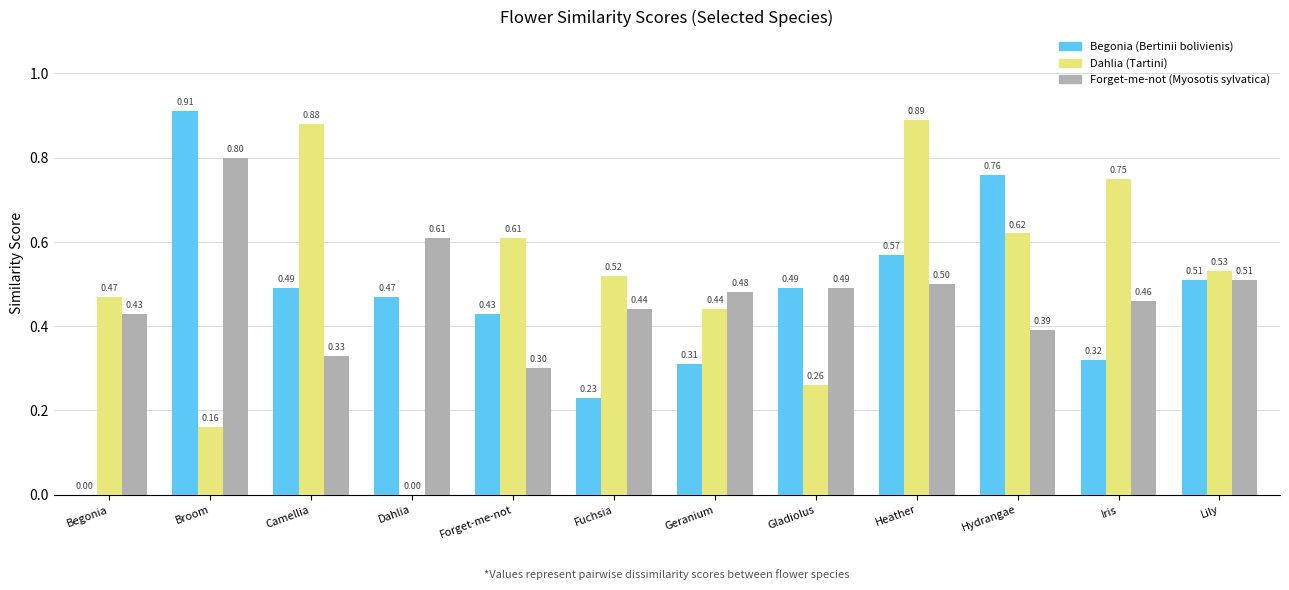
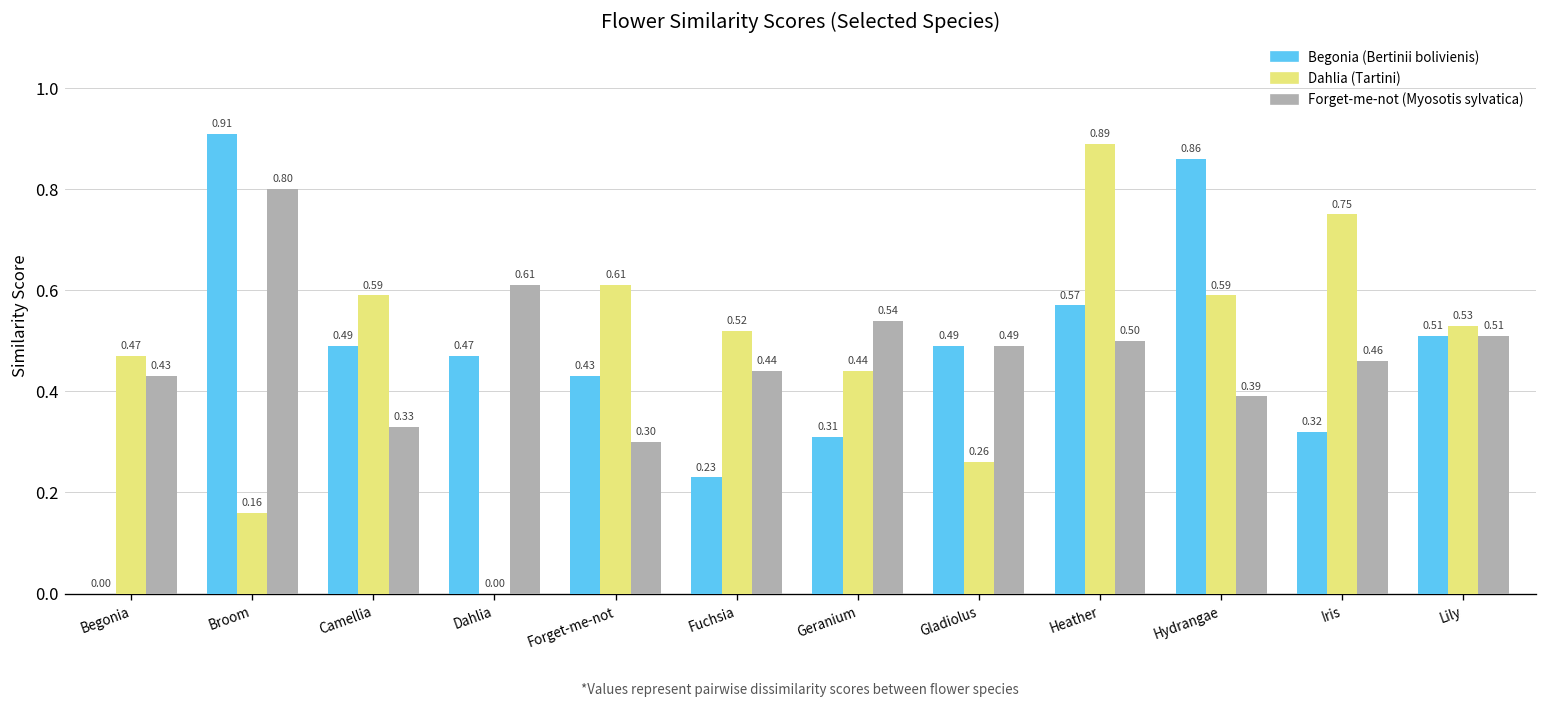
  {
    "Begonia (Bertinii bolivienis)": {
      "Begonia": 0.00,
      "Broom": 0.91,
      "Camellia": 0.49,
      "Dahlia": 0.47,
      "Forget-me-not": 0.43,
      "Fuchsia": 0.23,
      "Geranium": 0.31,
      "Gladiolus": 0.49,
      "Heather": 0.57,
-     "Hydrangae": 0.76,
+     "Hydrangae": 0.86,
      "Iris": 0.32,
      "Lily": 0.51
    },
    "Dahlia (Tartini)": {
      "Begonia": 0.47,
      "Broom": 0.16,
-     "Camellia": 0.88,
+     "Camellia": 0.59,
      "Dahlia": 0.00,
      "Forget-me-not": 0.61,
      "Fuchsia": 0.52,
      "Geranium": 0.44,
      "Gladiolus": 0.26,
      "Heather": 0.89,
-     "Hydrangae": 0.62,
+     "Hydrangae": 0.59,
      "Iris": 0.75,
      "Lily": 0.53
    },
    "Forget-me-not (Myosotis sylvatica)": {
      "Begonia": 0.43,
      "Broom": 0.80,
      "Camellia": 0.33,
      "Dahlia": 0.61,
      "Forget-me-not": 0.30,
      "Fuchsia": 0.44,
-     "Geranium": 0.48,
+     "Geranium": 0.54,
      "Gladiolus": 0.49,
      "Heather": 0.50,
      "Hydrangae": 0.39,
      "Iris": 0.46,
      "Lily": 0.51
    }
  }
